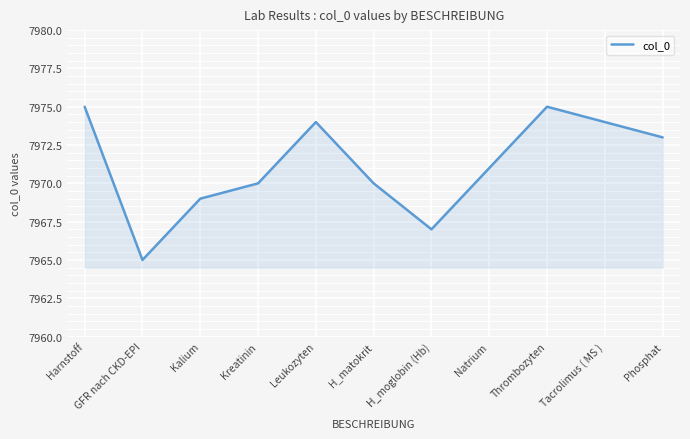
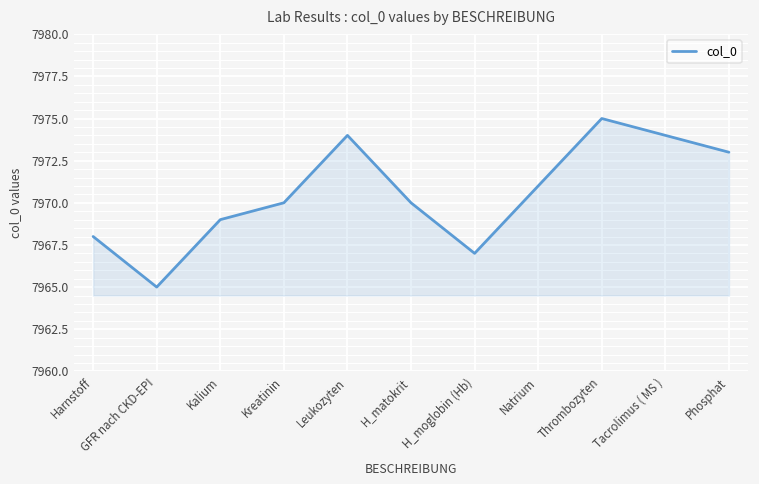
  {
-   "Harnstoff": 7975,
+   "Harnstoff": 7968,
    "GFR nach CKD-EPI": 7965,
    "Kalium": 7969,
    "Kreatinin": 7970,
    "Leukozyten": 7974,
    "H_matokrit": 7970,
    "H_moglobin (Hb)": 7967,
    "Natrium": 7971,
    "Thrombozyten": 7975,
    "Tacrolimus ( MS )": 7974,
    "Phosphat": 7973
  }
